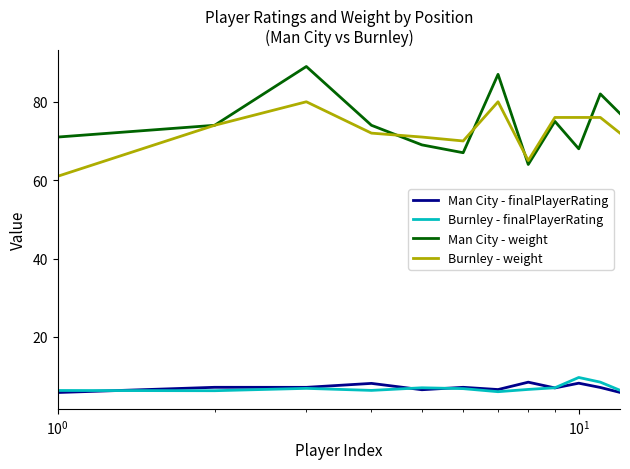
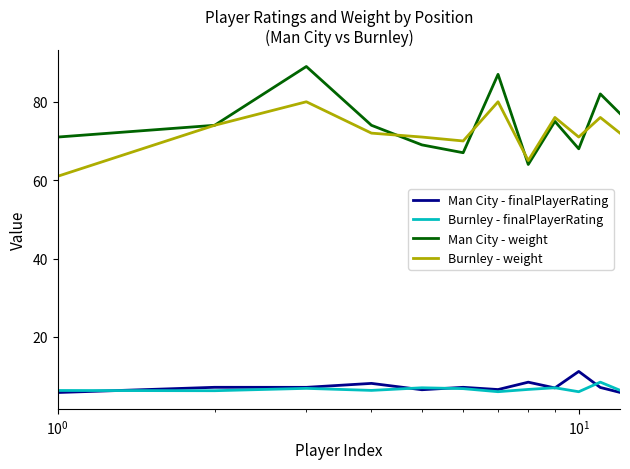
  {
    "Man City - finalPlayerRating": {
-     "10^1": 8
+     "10^1": 11
    },
    "Burnley - finalPlayerRating": {
-     "10^1": 10
+     "10^1": 6
    },
    "Man City - weight": {
      "10^0": 71,
      "10^1": 68
    },
    "Burnley - weight": {
      "10^0": 61,
-     "10^1": 76
+     "10^1": 71
    }
  }
